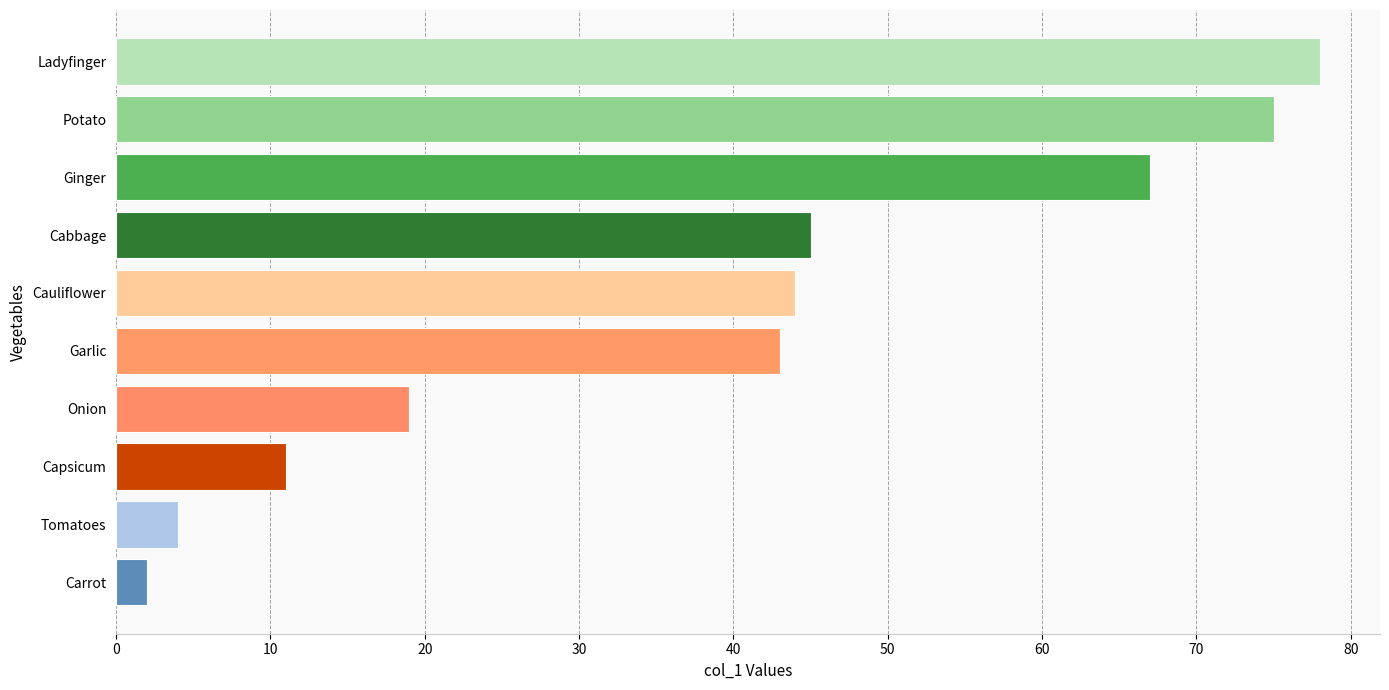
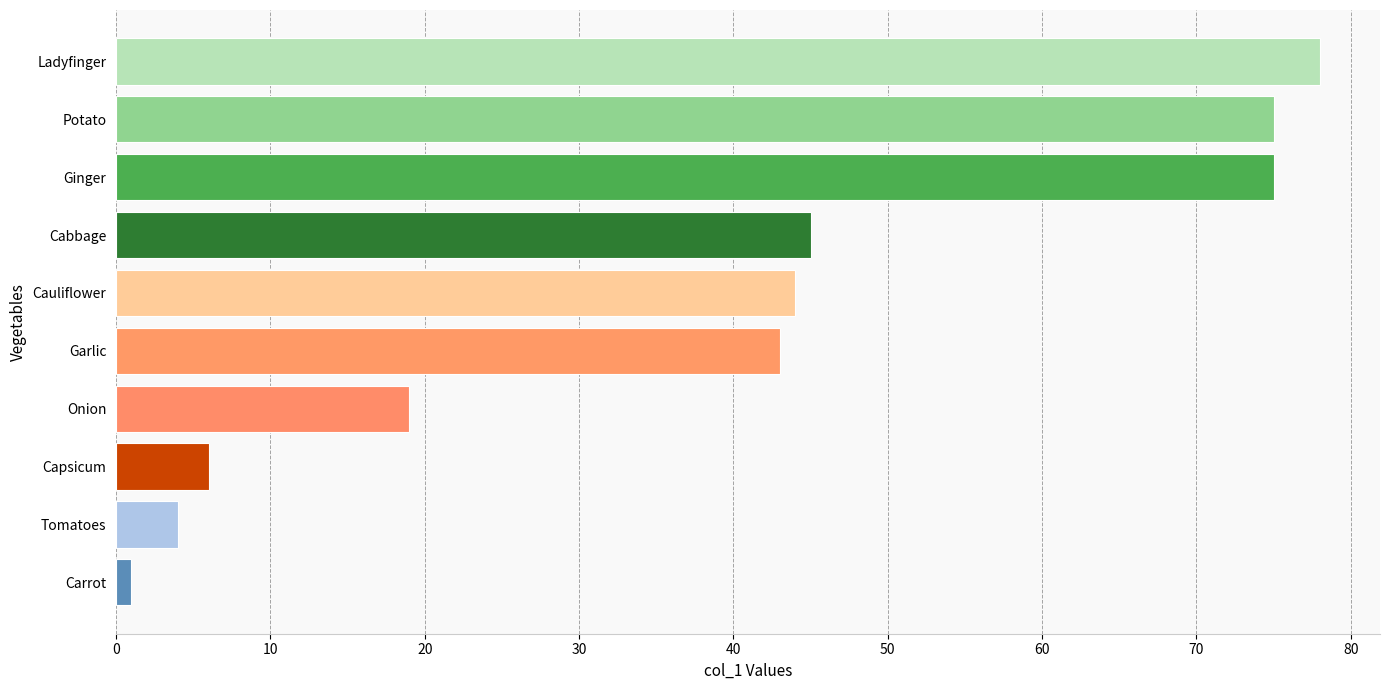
  {
    "Ladyfinger": 78,
    "Potato": 75,
-   "Ginger": 67,
+   "Ginger": 75,
    "Cabbage": 45,
    "Cauliflower": 44,
    "Garlic": 43,
    "Onion": 19,
-   "Capsicum": 11,
+   "Capsicum": 6,
    "Tomatoes": 4,
-   "Carrot": 2
+   "Carrot": 1
  }
